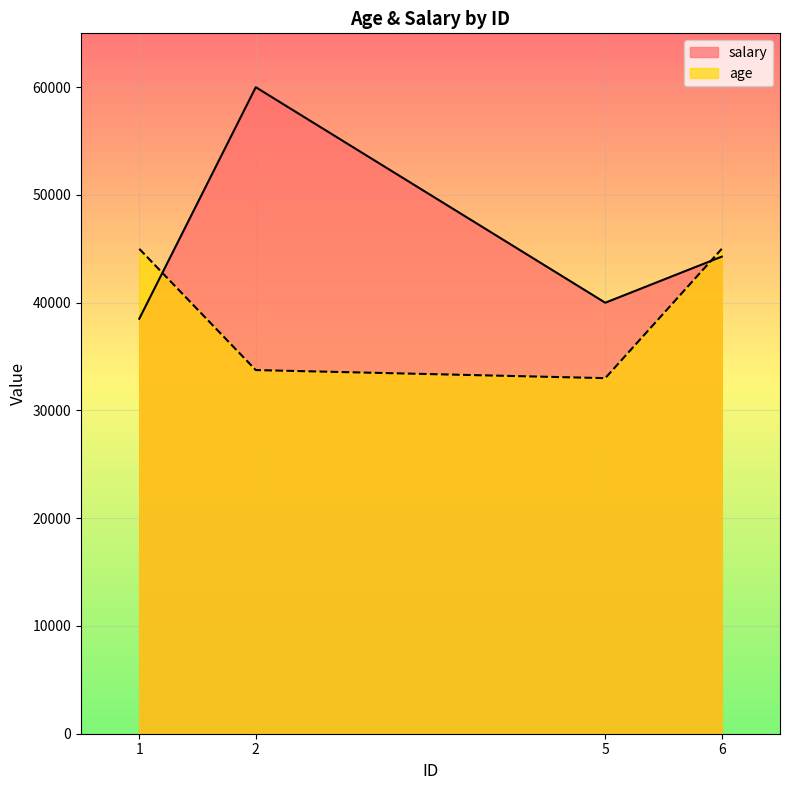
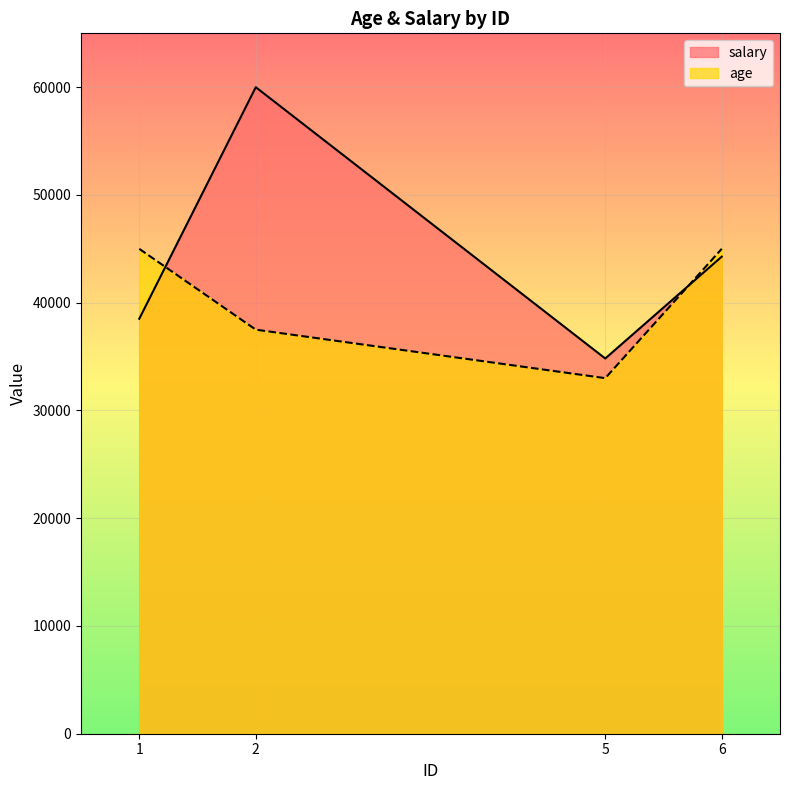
  {
    "salary": {
      "1": 38500,
      "2": 60000,
-     "5": 40000,
+     "5": 34800,
      "6": 44300
    },
    "age": {
      "1": 45000,
-     "2": 33800,
+     "2": 37500,
      "5": 33000,
      "6": 45000
    }
  }
